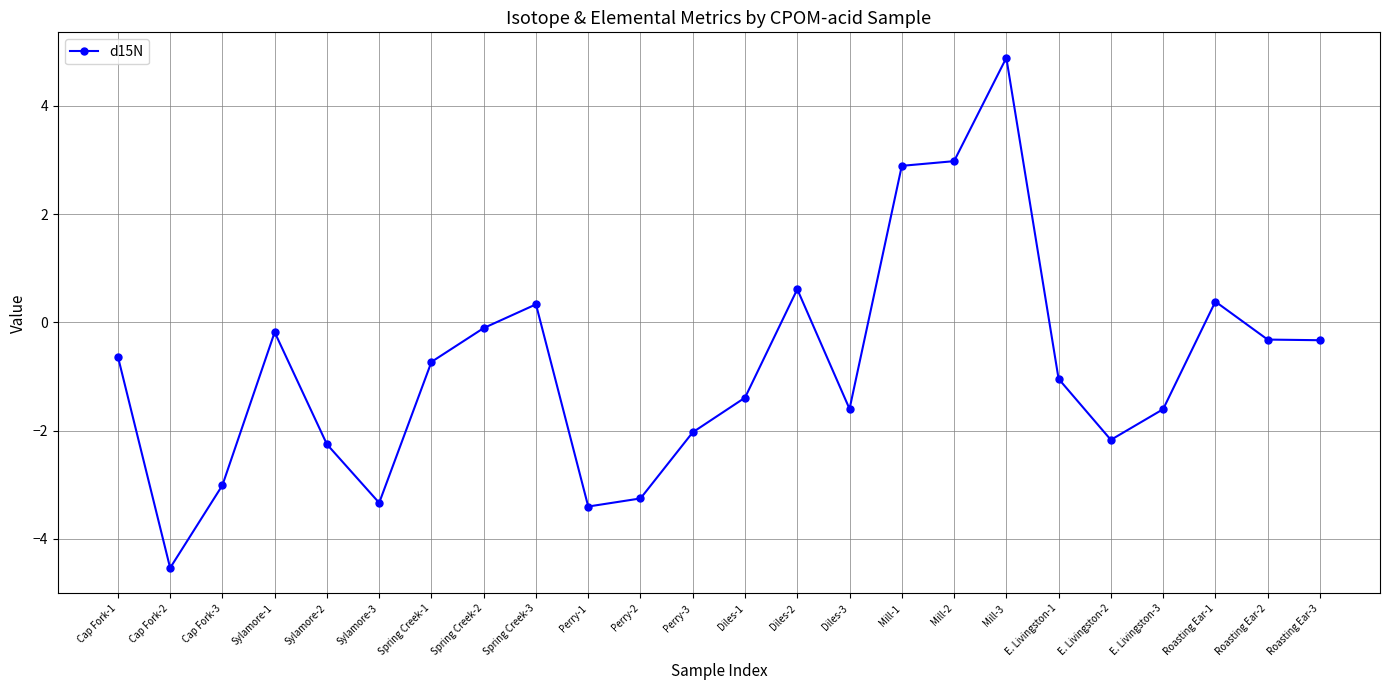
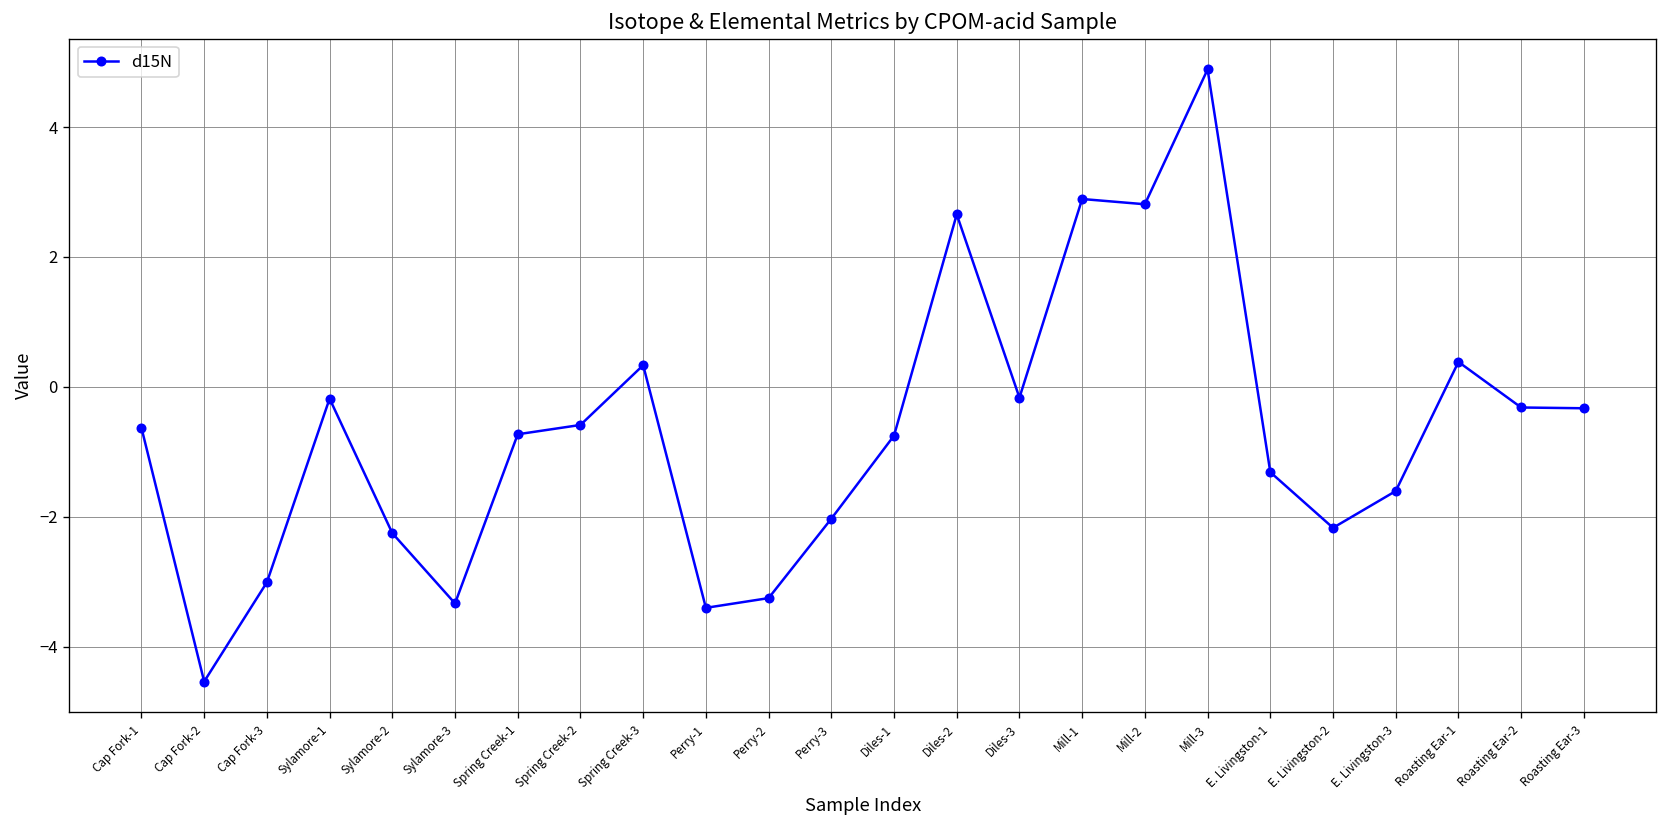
  {
    "Cap Fork-1": -0.6,
    "Cap Fork-2": -4.5,
    "Cap Fork-3": -3.0,
    "Sylamore-1": -0.2,
    "Sylamore-2": -2.3,
    "Sylamore-3": -3.3,
    "Spring Creek-1": -0.7,
-   "Spring Creek-2": -0.1,
+   "Spring Creek-2": -0.6,
    "Spring Creek-3": 0.3,
    "Perry-1": -3.4,
    "Perry-2": -3.3,
    "Perry-3": -2.0,
-   "Diles-1": -1.4,
-   "Diles-2": 0.6,
-   "Diles-3": -1.6,
+   "Diles-1": -0.8,
+   "Diles-2": 2.7,
+   "Diles-3": -0.2,
    "Mill-1": 2.9,
-   "Mill-2": 3.0,
+   "Mill-2": 2.8,
    "Mill-3": 4.9,
-   "E. Livingston-1": -1.0,
+   "E. Livingston-1": -1.3,
    "E. Livingston-2": -2.2,
    "E. Livingston-3": -1.6,
    "Roasting Ear-1": 0.4,
    "Roasting Ear-2": -0.3,
    "Roasting Ear-3": -0.3
  }
